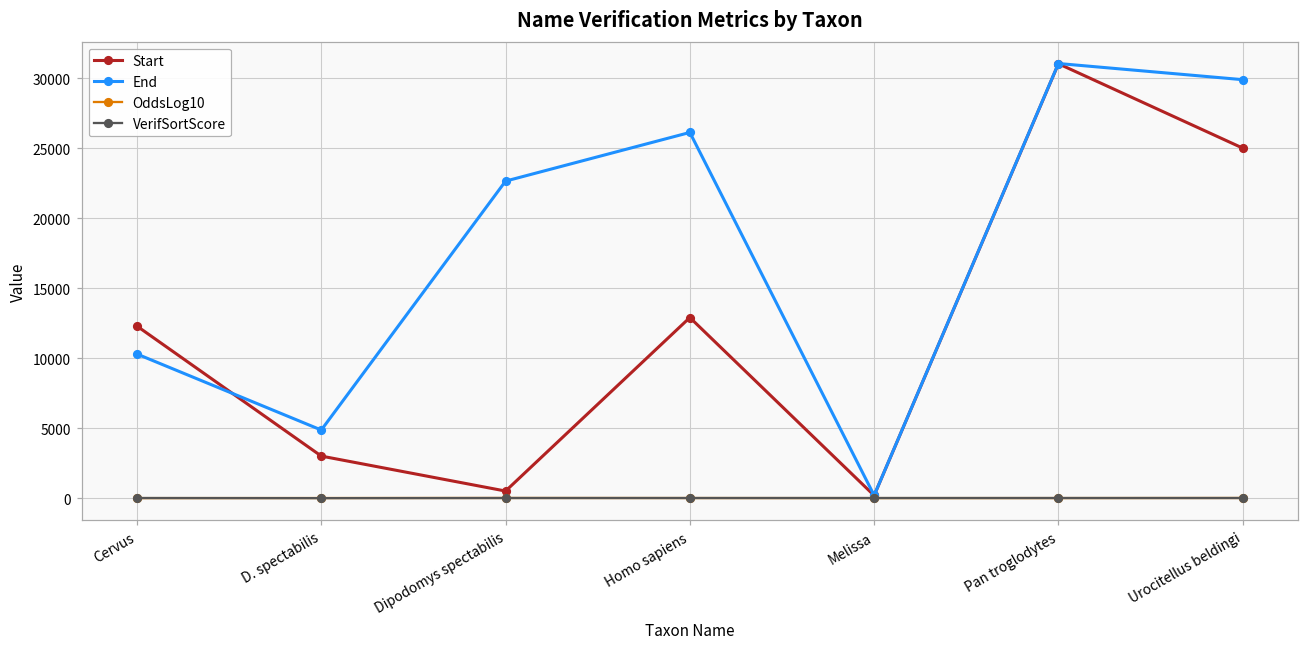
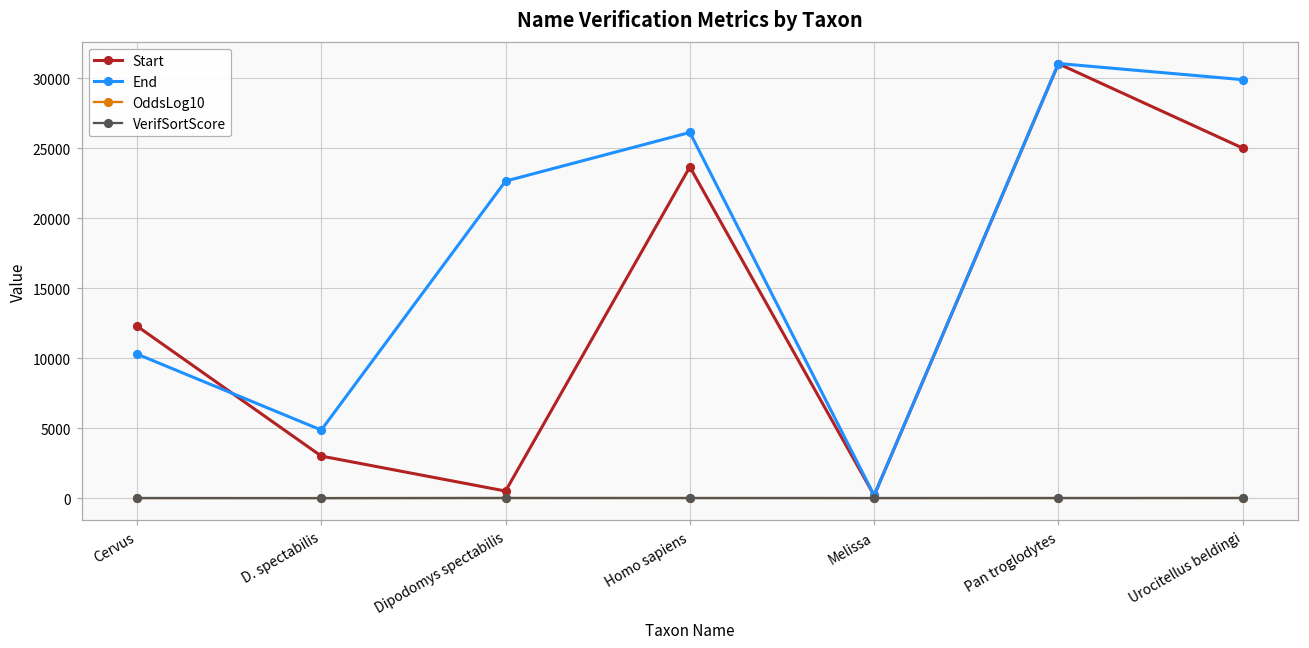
  {
    "Start": {
      "Cervus": 12300,
      "D. spectabilis": 3000,
      "Dipodomys spectabilis": 500,
-     "Homo sapiens": 12900,
+     "Homo sapiens": 23700,
      "Urocitellus beldingi": 25000
    },
    "End": {
      "Cervus": 10300,
      "D. spectabilis": 4900,
      "Dipodomys spectabilis": 22600,
      "Homo sapiens": 26100,
      "Urocitellus beldingi": 29900
    },
    "VerifSortScore": {
      "Cervus": 0,
      "D. spectabilis": 0,
      "Dipodomys spectabilis": 0,
      "Homo sapiens": 0,
      "Pan troglodytes": 0,
      "Urocitellus beldingi": 0
    }
  }
